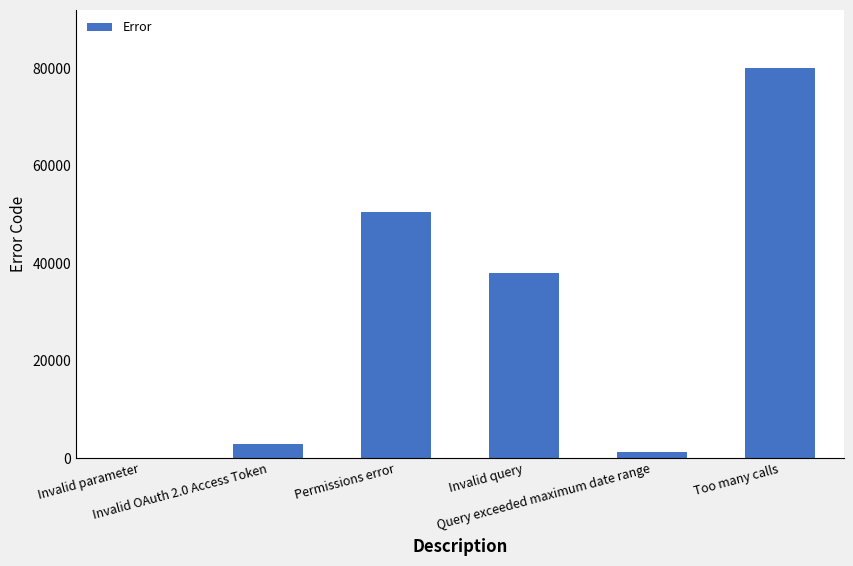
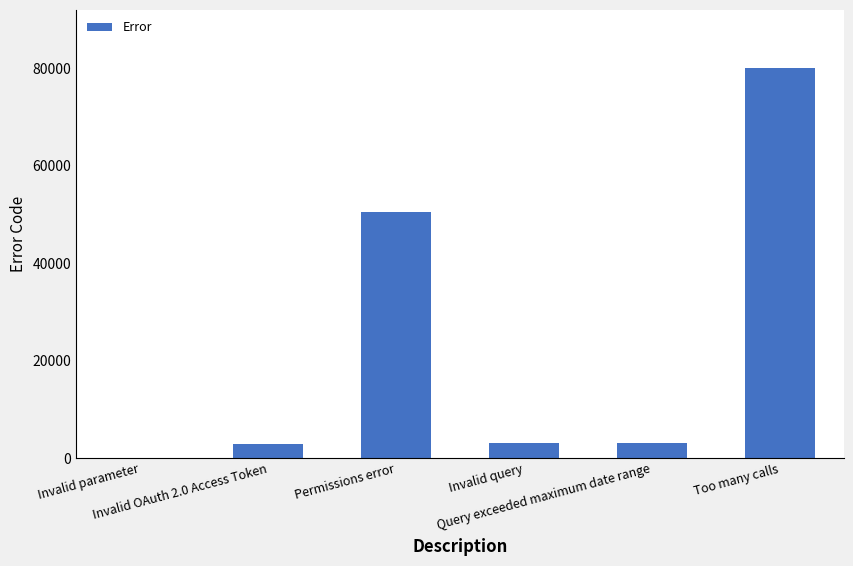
  {
    "Invalid OAuth 2.0 Access Token": 3000,
    "Permissions error": 51000,
-   "Invalid query": 38000,
-   "Query exceeded maximum date range": 1000,
+   "Invalid query": 3000,
+   "Query exceeded maximum date range": 3000,
    "Too many calls": 80000
  }
